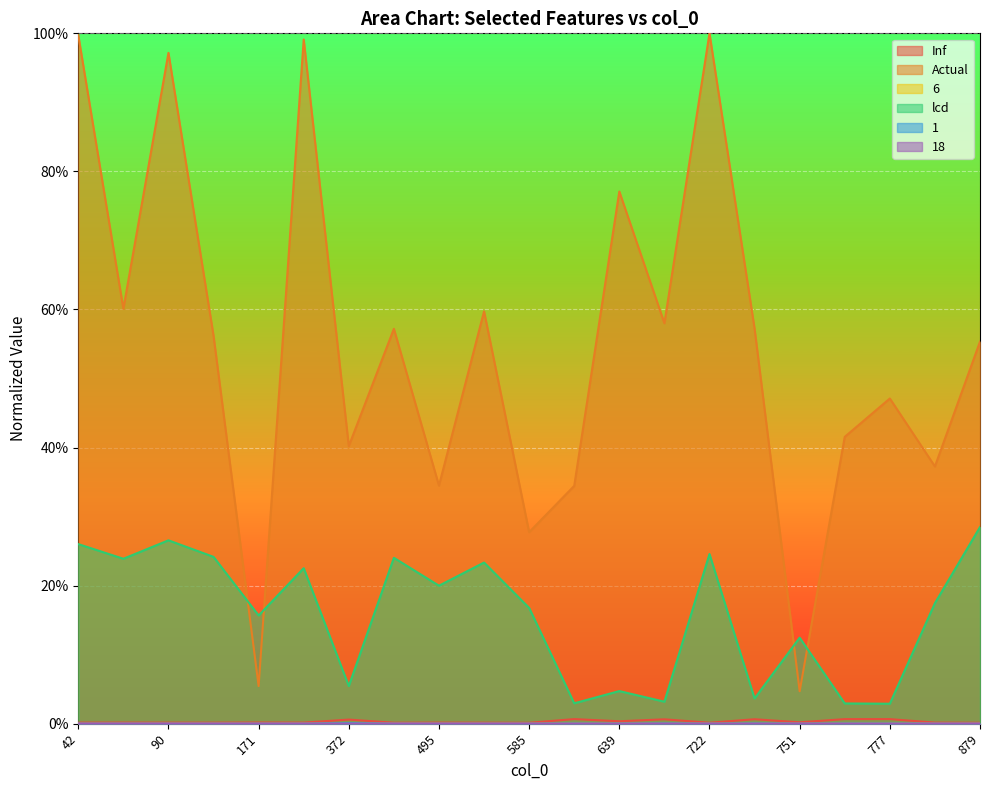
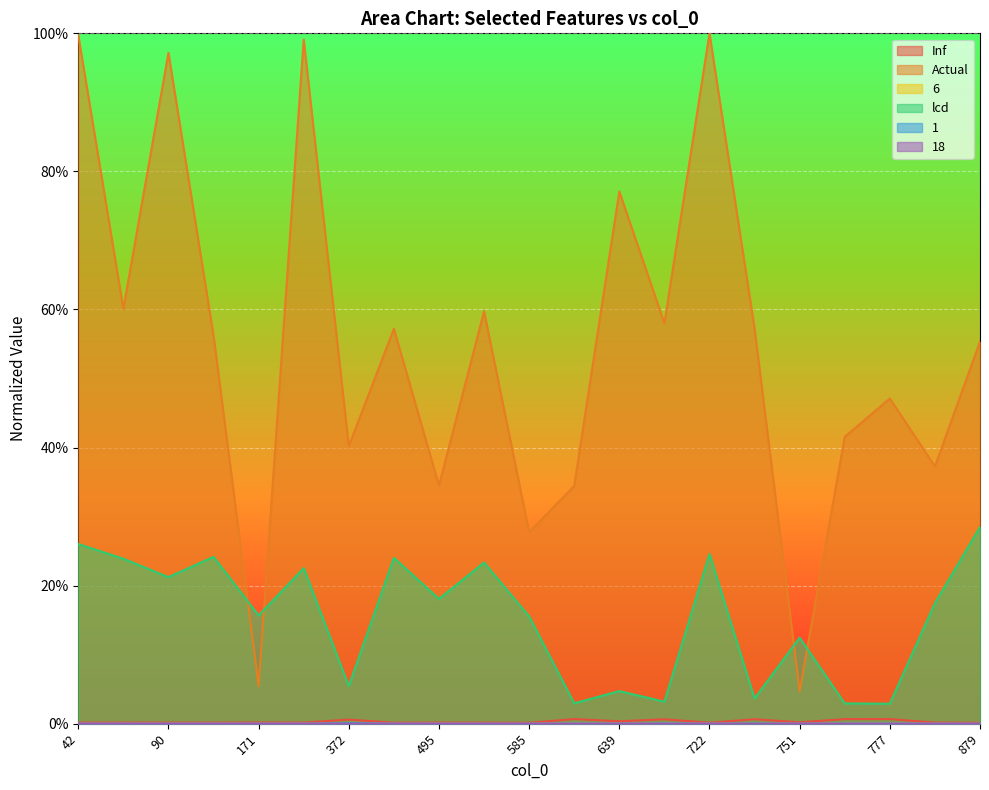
  {
    "lcd": {
      "42": "26%",
-     "90": "27%",
+     "90": "21%",
      "171": "16%",
      "372": "5%",
-     "495": "20%",
-     "585": "17%",
+     "495": "18%",
+     "585": "16%",
      "639": "5%",
      "722": "25%",
      "751": "12%",
      "777": "3%",
      "879": "28%"
    }
  }
